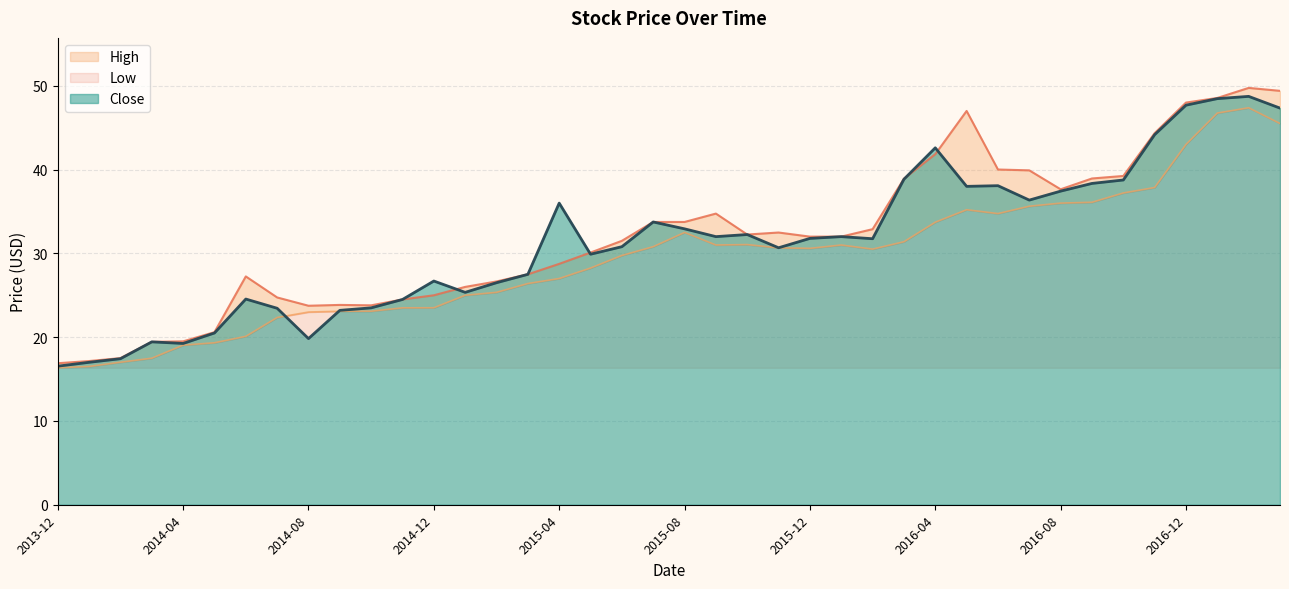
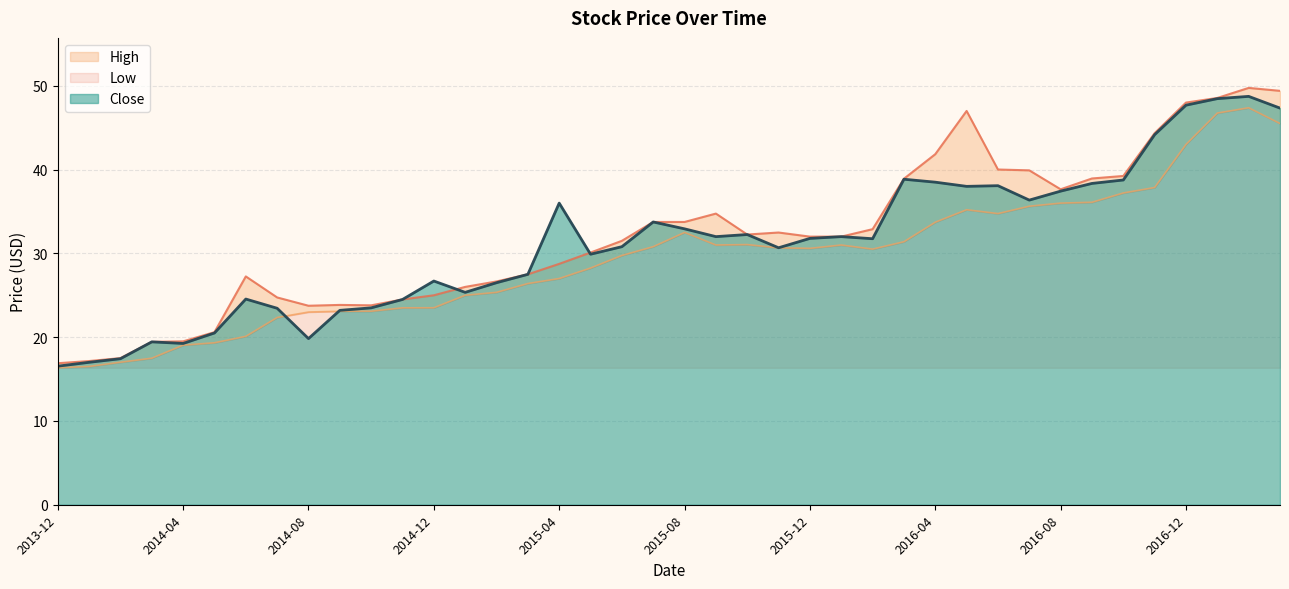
  {
    "Close": {
      "2014-08": 20,
      "2014-12": 27,
      "2015-04": 36,
      "2015-08": 33,
-     "2016-04": 43,
+     "2016-04": 39,
      "2016-12": 48
    }
  }
